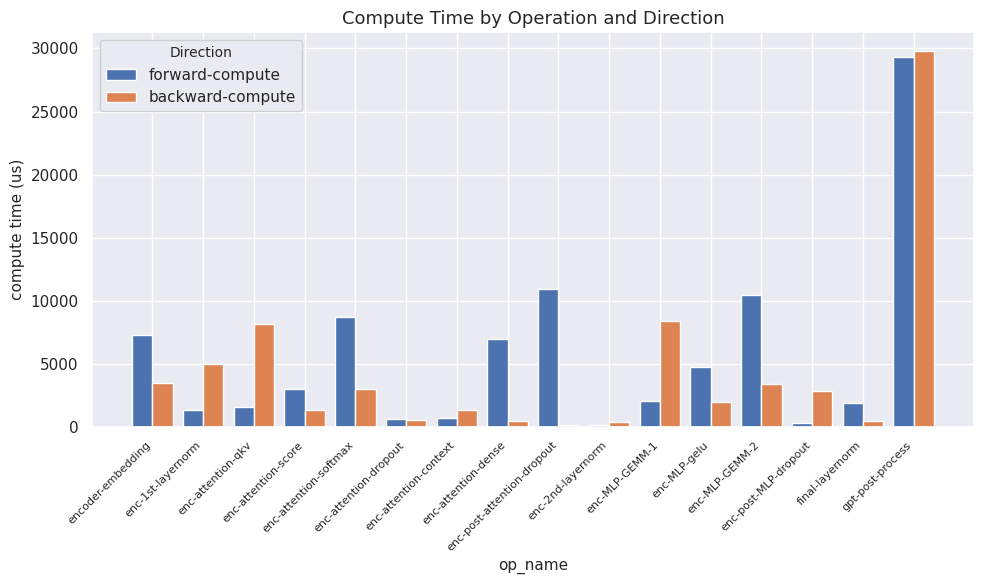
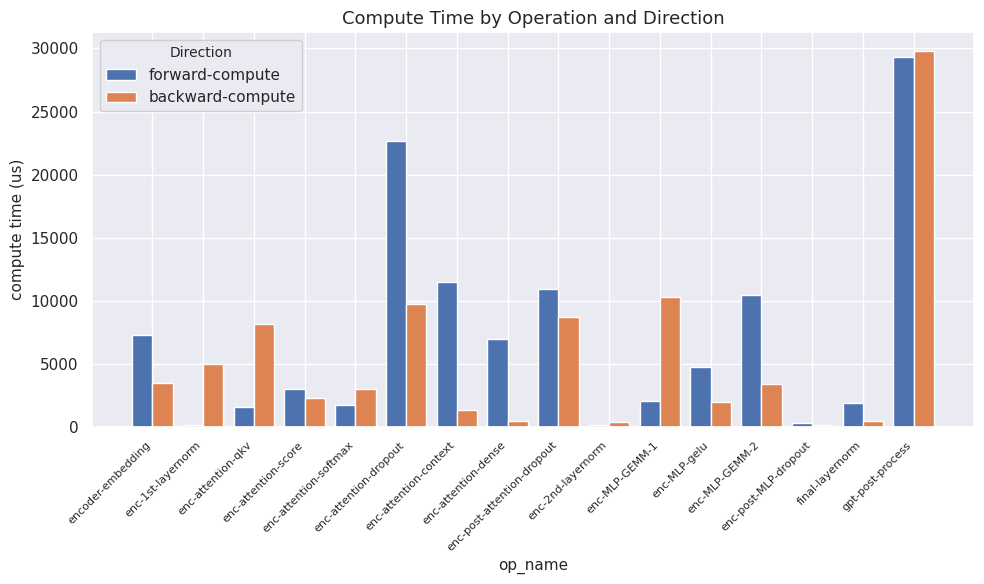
  {
    "forward-compute": {
      "encoder-embedding": 7300,
-     "enc-1st-layernorm": 1300,
+     "enc-1st-layernorm": 100,
      "enc-attention-qkv": 1600,
      "enc-attention-score": 3000,
-     "enc-attention-softmax": 8700,
-     "enc-attention-dropout": 600,
-     "enc-attention-context": 700,
+     "enc-attention-softmax": 1700,
+     "enc-attention-dropout": 22700,
+     "enc-attention-context": 11400,
      "enc-attention-dense": 7000,
      "enc-post-attention-dropout": 11000,
      "enc-MLP-GEMM-1": 2100,
      "enc-MLP-gelu": 4800,
      "enc-MLP-GEMM-2": 10500,
      "enc-post-MLP-dropout": 300,
      "final-layernorm": 1900,
      "gpt-post-process": 29300
    },
    "backward-compute": {
      "encoder-embedding": 3500,
      "enc-1st-layernorm": 5000,
      "enc-attention-qkv": 8100,
-     "enc-attention-score": 1400,
+     "enc-attention-score": 2300,
      "enc-attention-softmax": 3000,
-     "enc-attention-dropout": 500,
+     "enc-attention-dropout": 9700,
      "enc-attention-context": 1300,
      "enc-attention-dense": 500,
-     "enc-post-attention-dropout": 200,
+     "enc-post-attention-dropout": 8700,
      "enc-2nd-layernorm": 400,
-     "enc-MLP-GEMM-1": 8400,
+     "enc-MLP-GEMM-1": 10300,
      "enc-MLP-gelu": 2000,
      "enc-MLP-GEMM-2": 3400,
-     "enc-post-MLP-dropout": 2800,
+     "enc-post-MLP-dropout": 200,
      "final-layernorm": 500,
      "gpt-post-process": 29800
    }
  }
